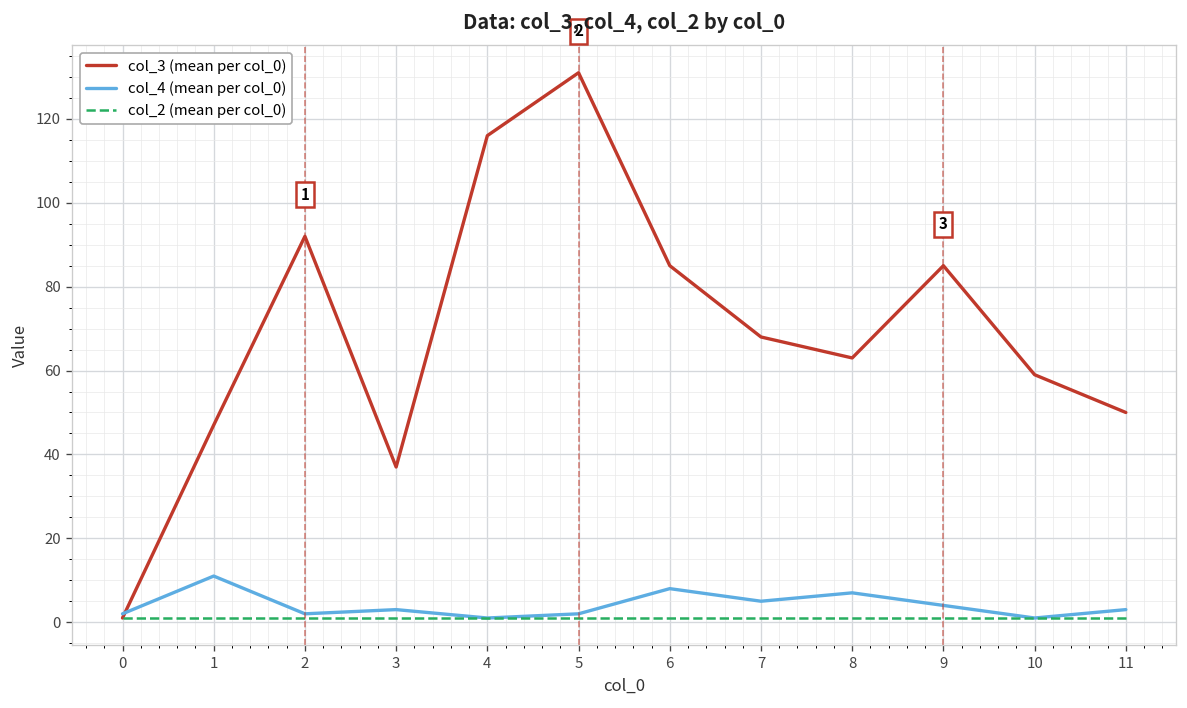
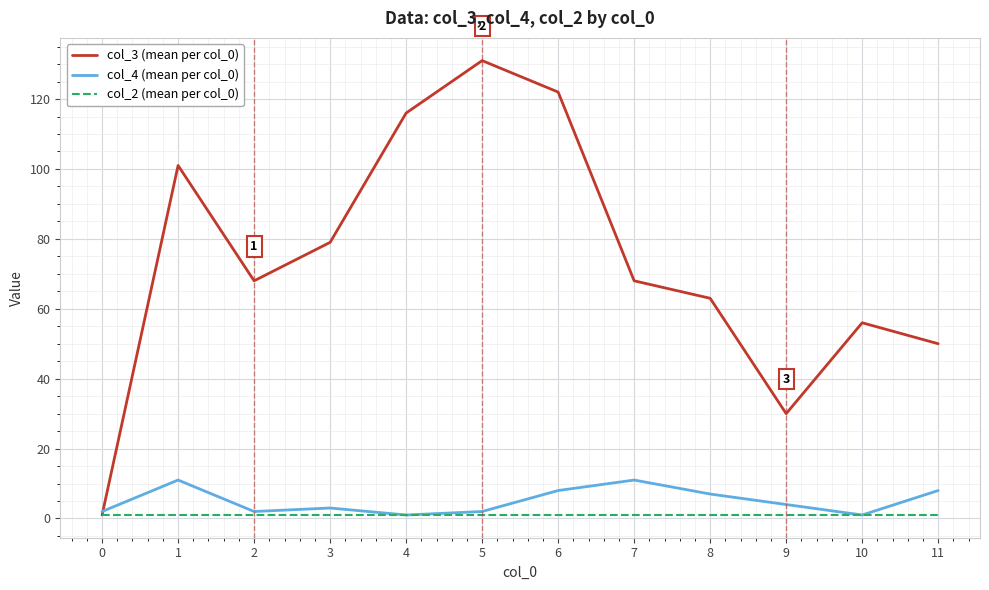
  {
    "col_3 (mean per col_0)": {
-     "1": 47,
-     "2": 92,
-     "3": 37,
+     "1": 101,
+     "2": 68,
+     "3": 79,
      "4": 116,
      "5": 131,
-     "6": 85,
+     "6": 122,
      "7": 68,
      "8": 63,
-     "9": 85,
-     "10": 59,
+     "9": 30,
+     "10": 56,
      "11": 50
    },
    "col_4 (mean per col_0)": {
      "0": 2,
      "1": 11,
      "2": 2,
      "3": 3,
      "5": 2,
      "6": 8,
-     "7": 5,
+     "7": 11,
      "8": 7,
      "9": 4,
-     "11": 3
+     "11": 8
    },
    "col_2 (mean per col_0)": {
      "1": 1,
      "2": 1,
      "3": 1,
      "5": 1,
      "6": 1,
      "7": 1,
      "8": 1,
      "9": 1,
      "11": 1
    }
  }
